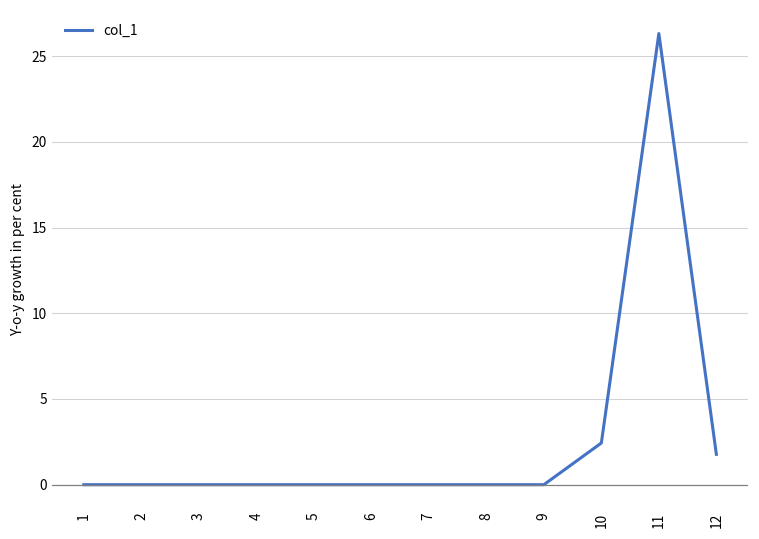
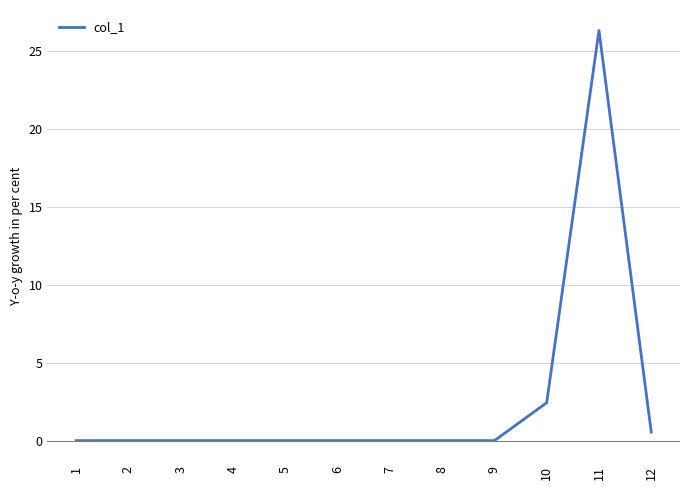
  {
    "1": 0.0,
    "2": 0.0,
    "3": 0.0,
    "4": 0.0,
    "5": 0.0,
    "6": 0.0,
    "7": 0.0,
    "8": 0.0,
    "9": 0.0,
    "10": 2.4,
    "11": 26.3,
-   "12": 1.8
+   "12": 0.6
  }
